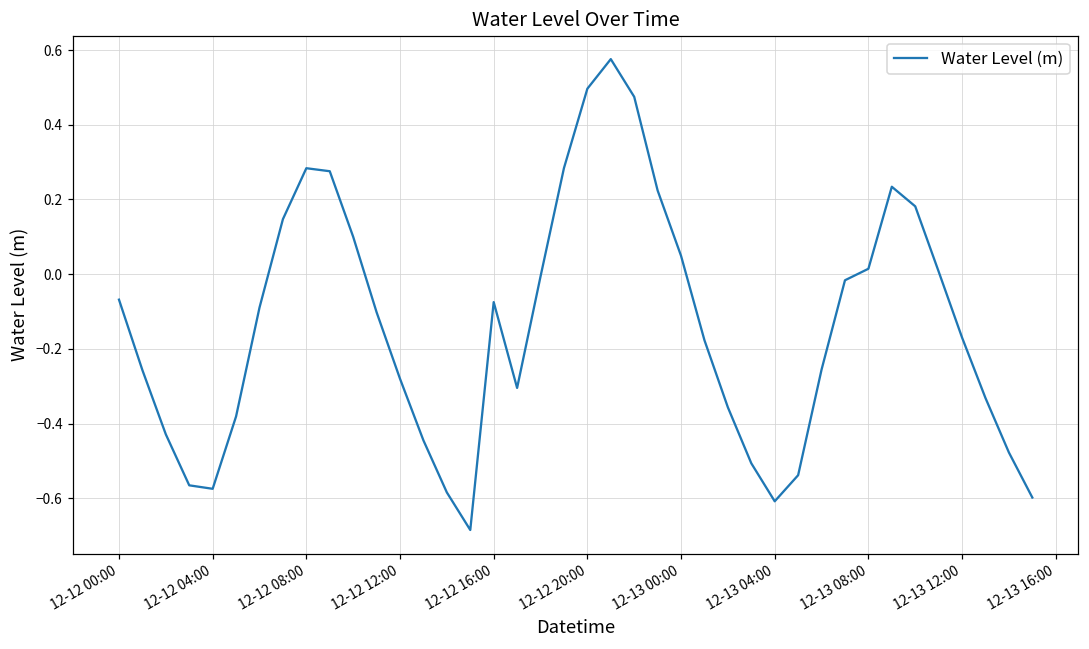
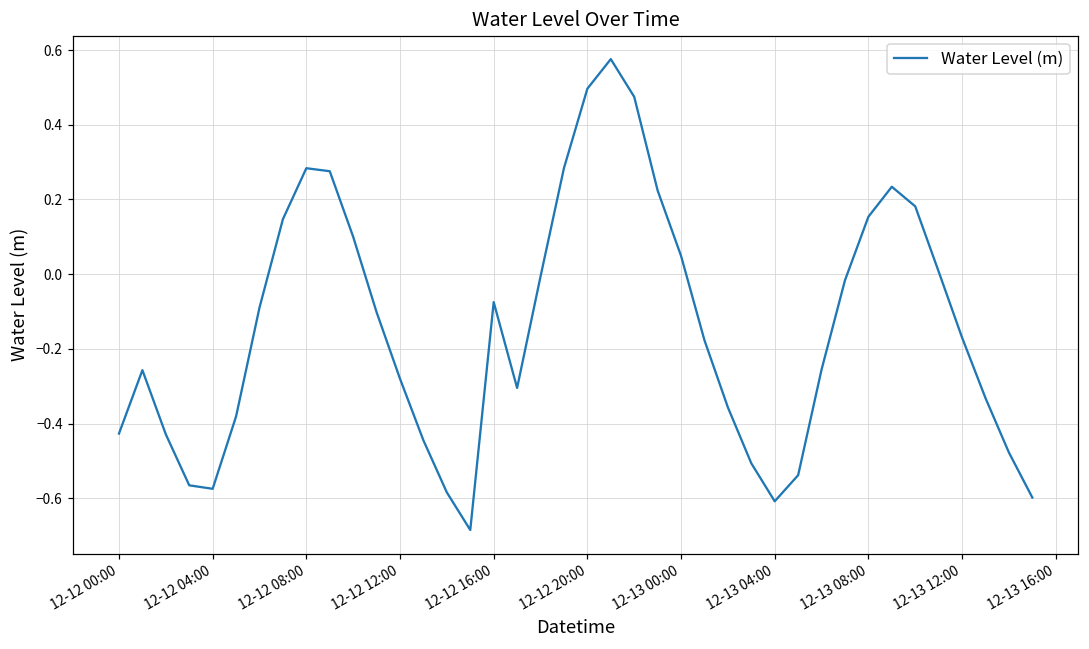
  {
-   "12-12 00:00": -0.07,
+   "12-12 00:00": -0.43,
    "12-12 04:00": -0.57,
    "12-12 08:00": 0.28,
    "12-12 12:00": -0.28,
    "12-12 16:00": -0.07,
    "12-12 20:00": 0.50,
    "12-13 00:00": 0.05,
    "12-13 04:00": -0.61,
-   "12-13 08:00": 0.01,
+   "12-13 08:00": 0.15,
    "12-13 12:00": -0.17
  }
